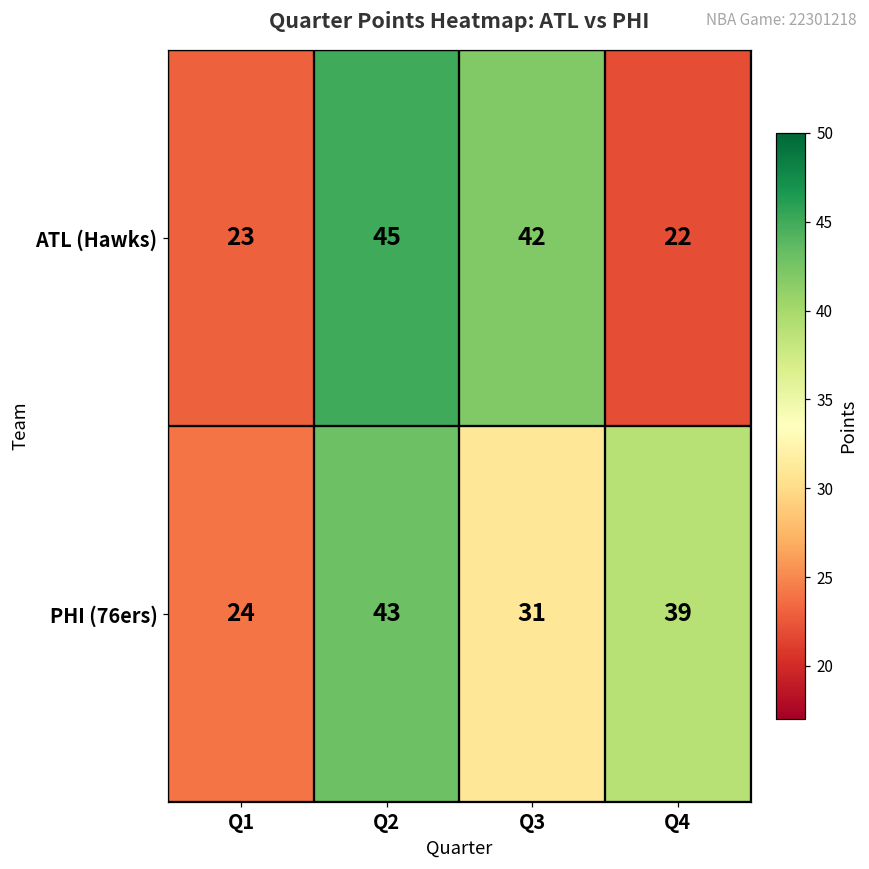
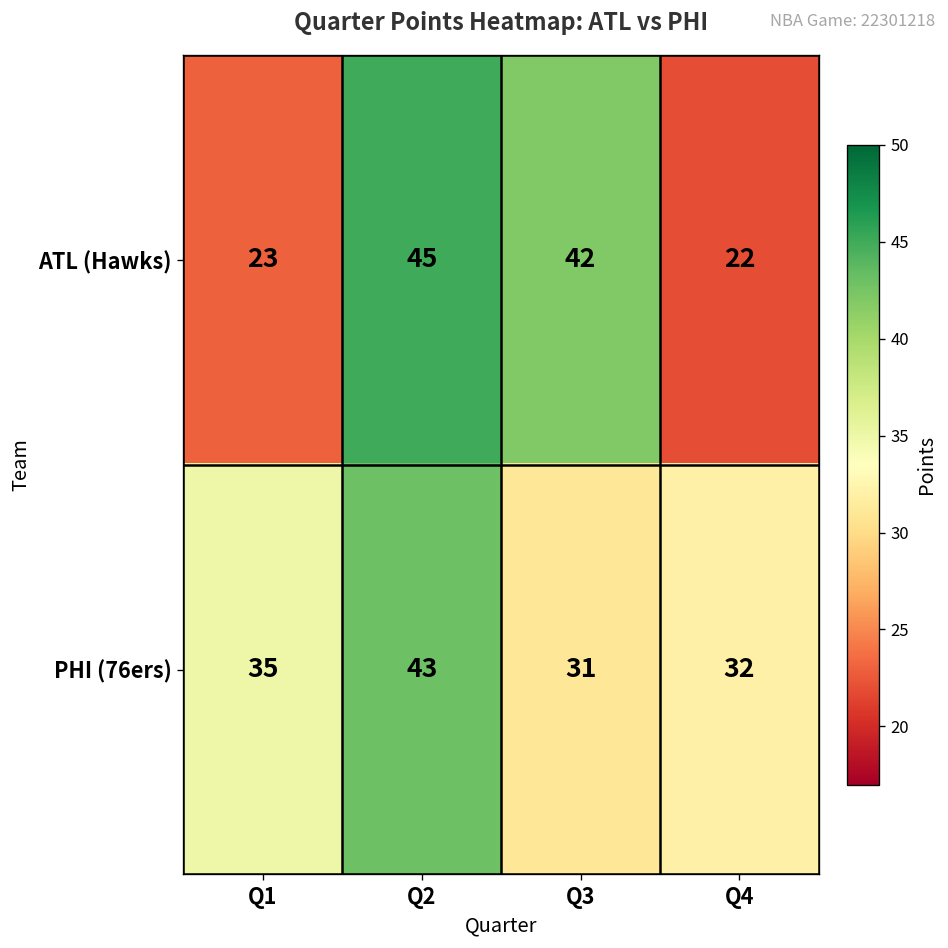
  {
    "ATL (Hawks)": {
      "Q1": 23,
      "Q2": 45,
      "Q3": 42,
      "Q4": 22
    },
    "PHI (76ers)": {
-     "Q1": 24,
+     "Q1": 35,
      "Q2": 43,
      "Q3": 31,
-     "Q4": 39
+     "Q4": 32
    }
  }
